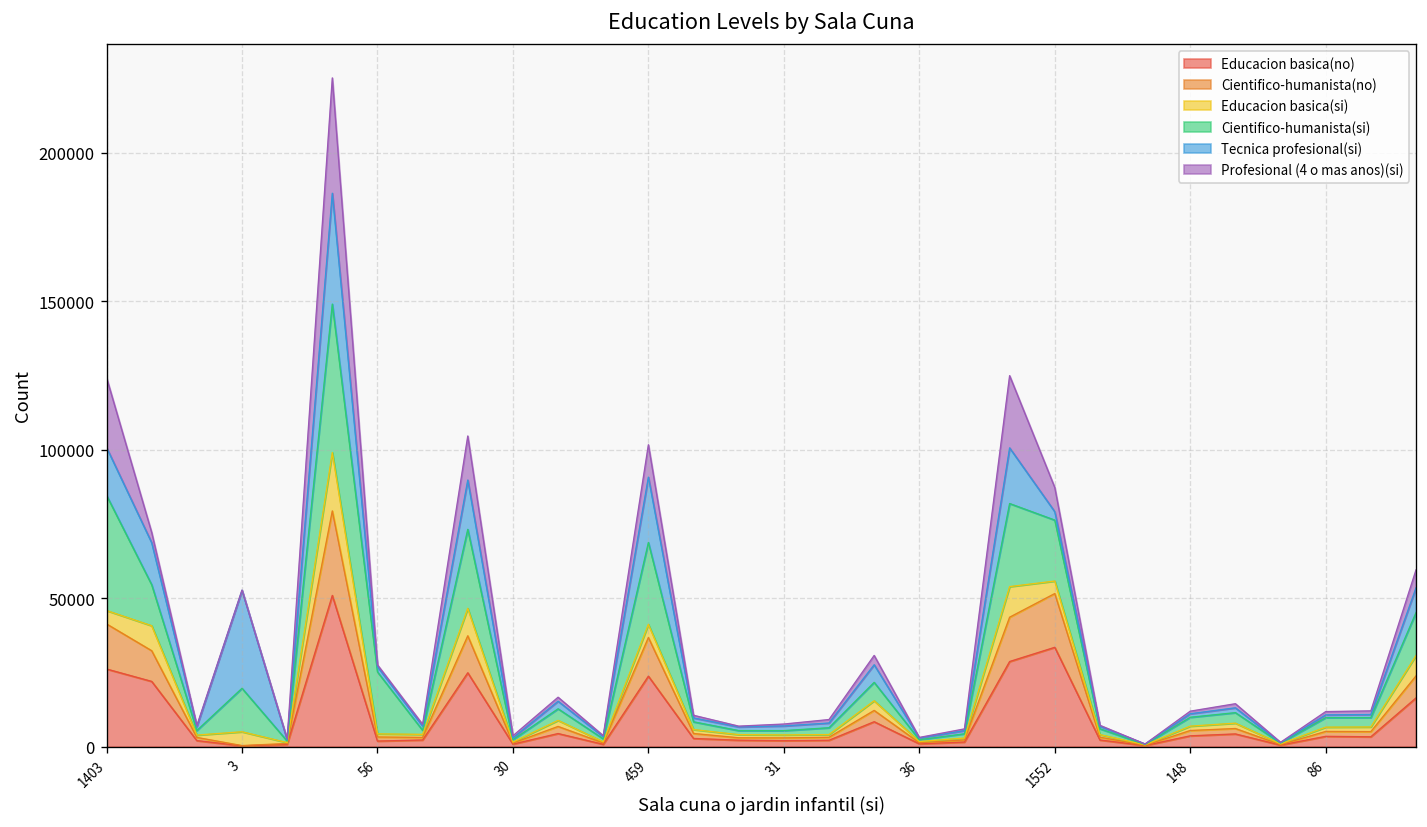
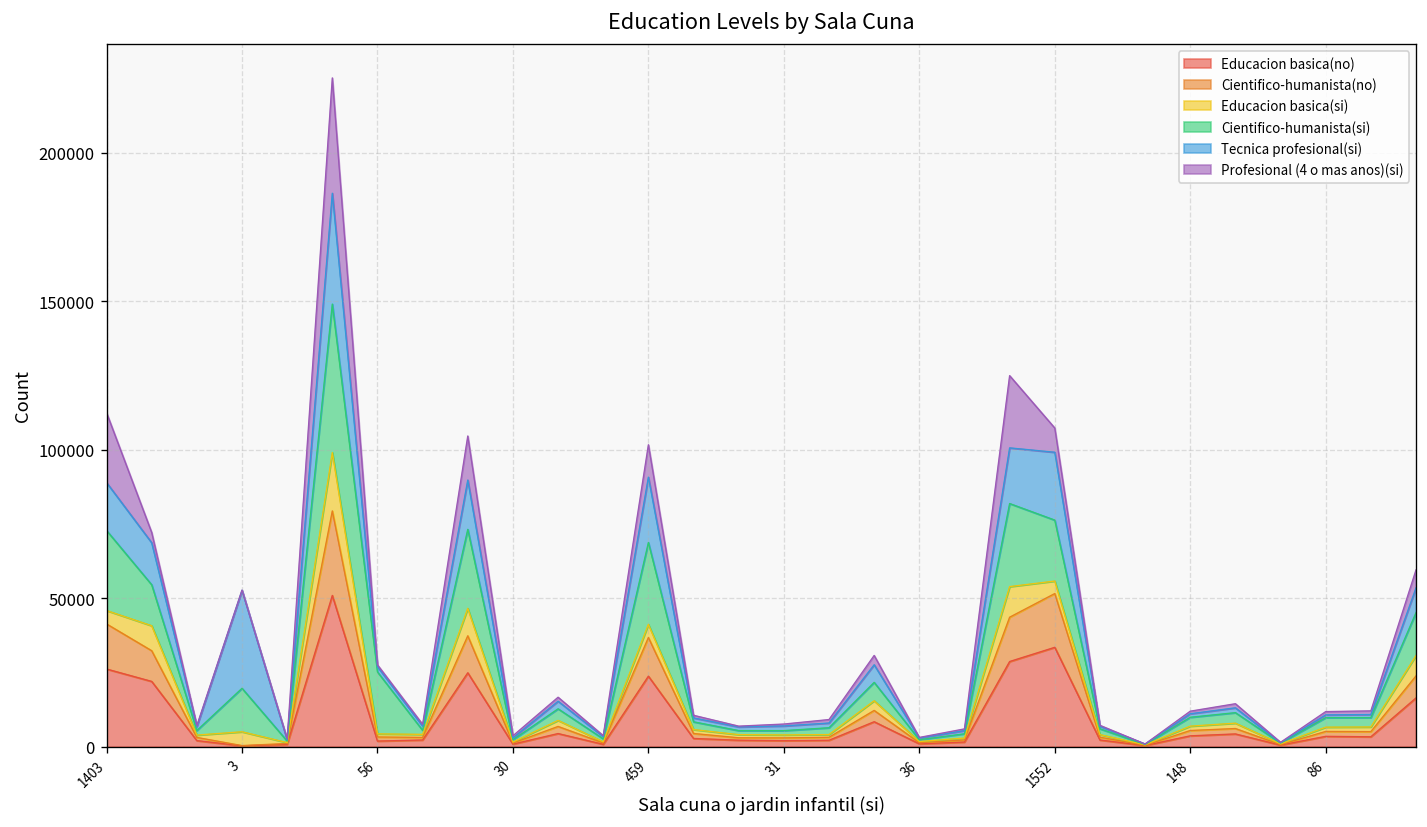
  {
    "Educacion basica(si)": {
      "1403": 5000,
      "3": 5000,
      "56": 1000,
      "459": 4000,
      "1552": 4000,
      "148": 1000,
      "86": 1000
    },
    "Cientifico-humanista(si)": {
-     "1403": 39000,
+     "1403": 27000,
      "3": 15000,
      "56": 21000,
      "459": 28000,
      "31": 1000,
      "1552": 21000,
      "148": 3000
    },
    "Tecnica profesional(si)": {
      "1403": 16000,
      "459": 22000,
-     "1552": 3000
+     "1552": 23000
    },
    "Profesional (4 o mas anos)(si)": {
      "1403": 24000,
      "459": 11000,
      "1552": 8000,
      "86": 1000
    }
  }
